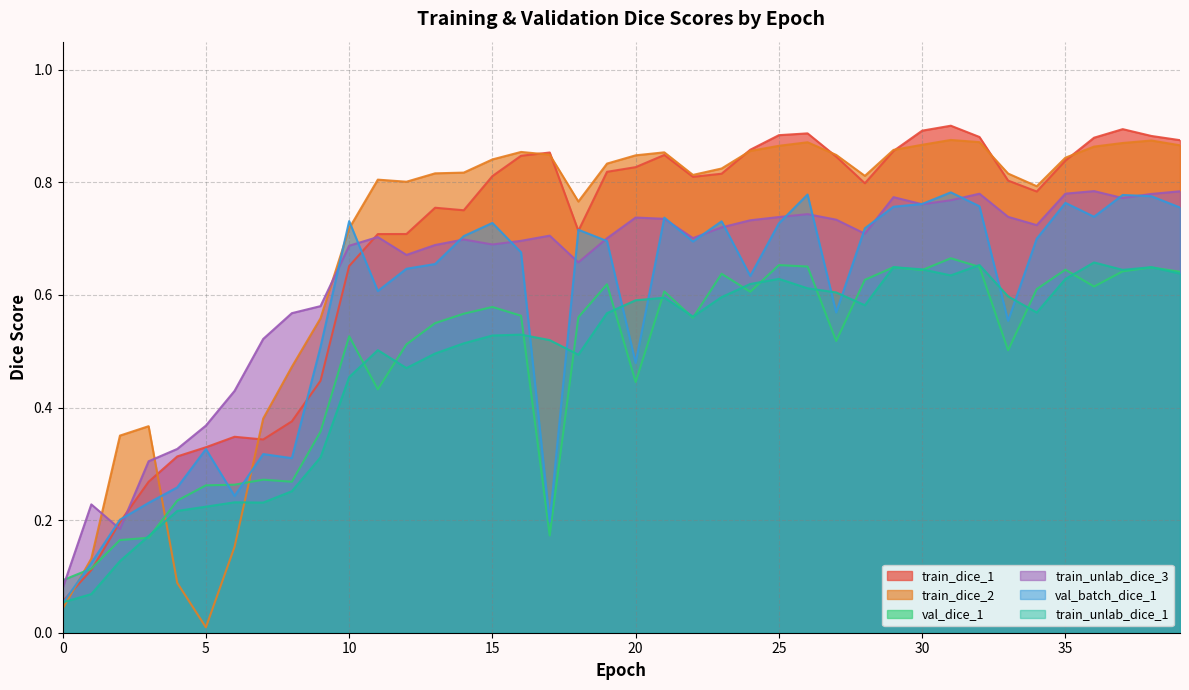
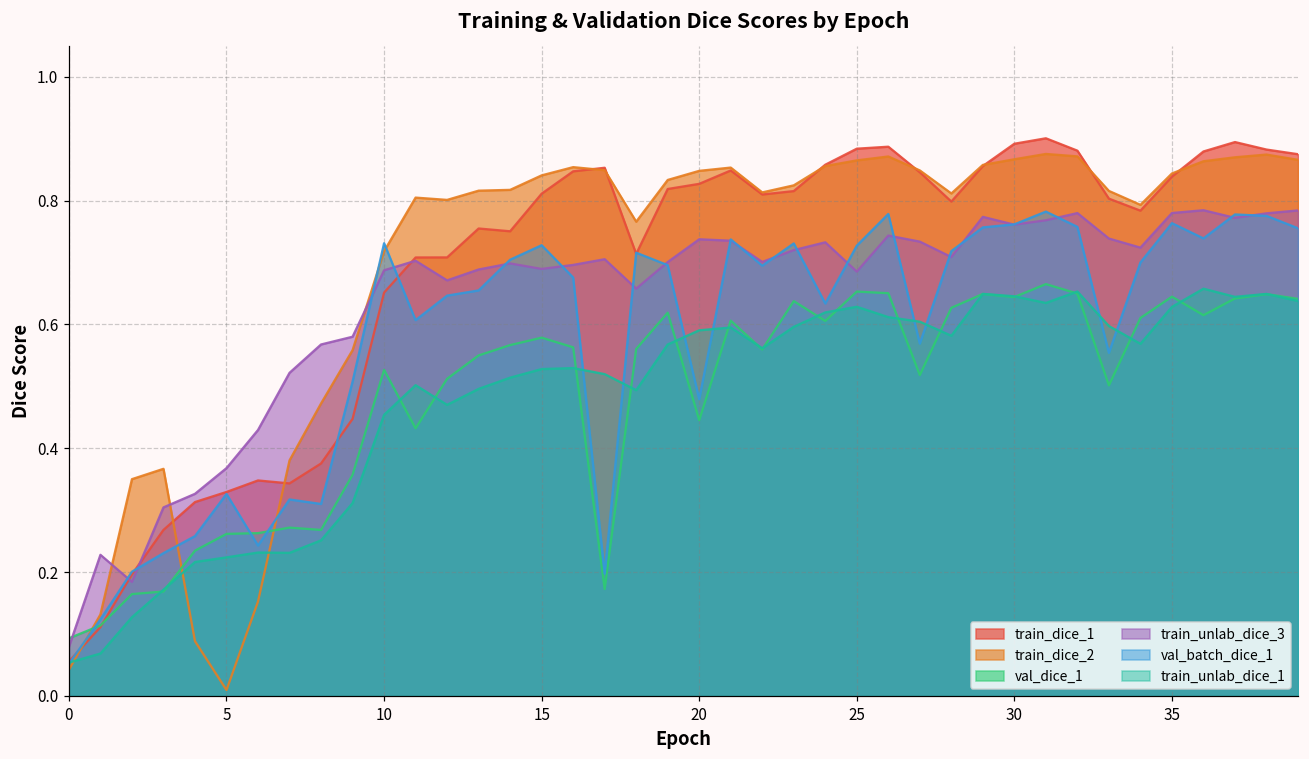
  {
    "train_unlab_dice_3": {
      "0": 0.08,
      "5": 0.37,
      "10": 0.69,
      "15": 0.69,
      "20": 0.74,
-     "25": 0.74,
+     "25": 0.69,
      "35": 0.78
    }
  }
